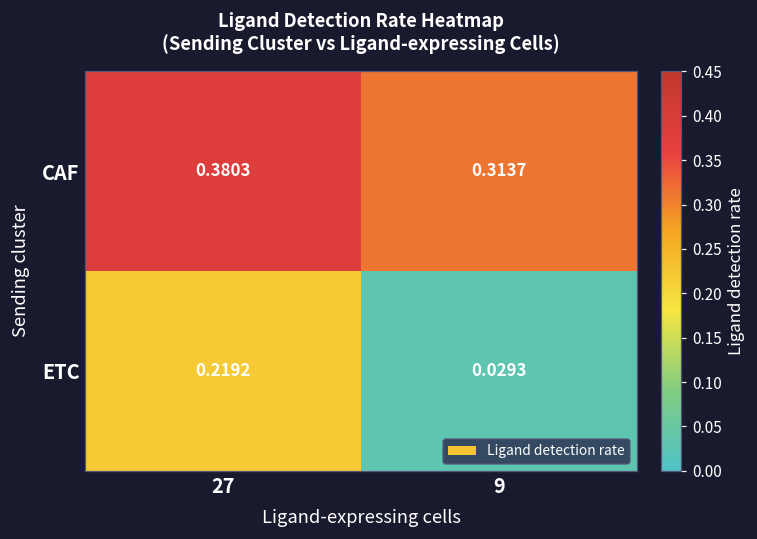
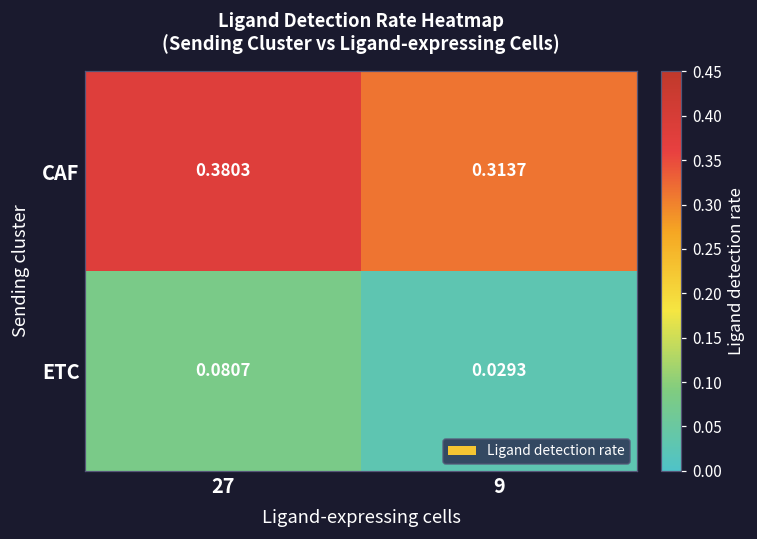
  {
    "CAF": {
      "27": 0.3803,
      "9": 0.3137
    },
    "ETC": {
-     "27": 0.2192,
+     "27": 0.0807,
      "9": 0.0293
    }
  }
